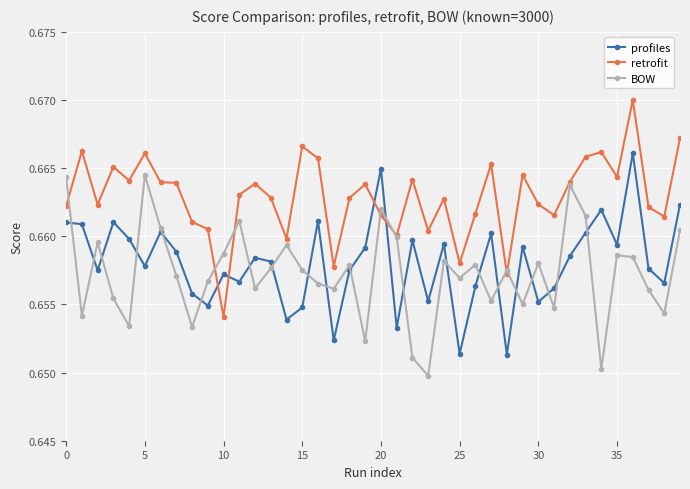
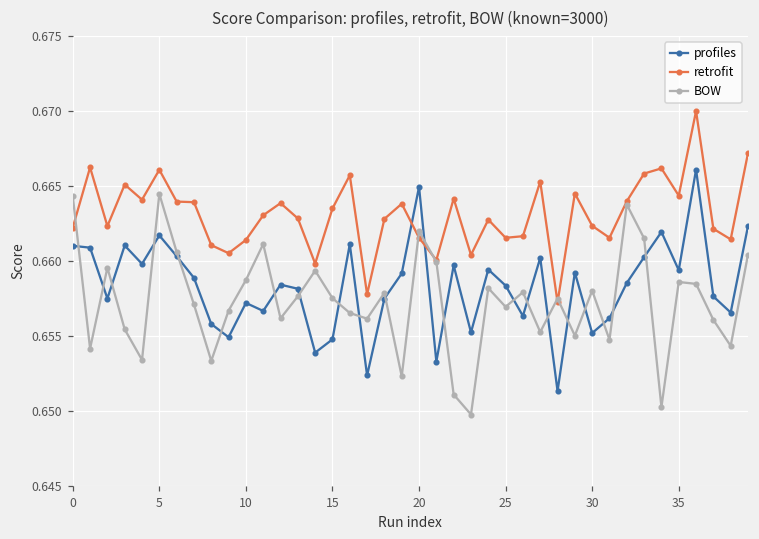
  {
    "profiles": {
      "0": 0.6610,
-     "5": 0.6578,
+     "5": 0.6617,
      "10": 0.6572,
      "15": 0.6548,
      "20": 0.6649,
-     "25": 0.6514,
+     "25": 0.6584,
      "30": 0.6552,
      "35": 0.6594
    },
    "retrofit": {
      "0": 0.6622,
      "5": 0.6661,
-     "10": 0.6541,
-     "15": 0.6666,
+     "10": 0.6614,
+     "15": 0.6635,
      "20": 0.6616,
-     "25": 0.6580,
+     "25": 0.6615,
      "30": 0.6623,
      "35": 0.6644
    },
    "BOW": {
      "0": 0.6643,
      "5": 0.6645,
      "10": 0.6587,
      "15": 0.6575,
      "20": 0.6620,
      "25": 0.6569,
      "30": 0.6580,
      "35": 0.6586
    }
  }
